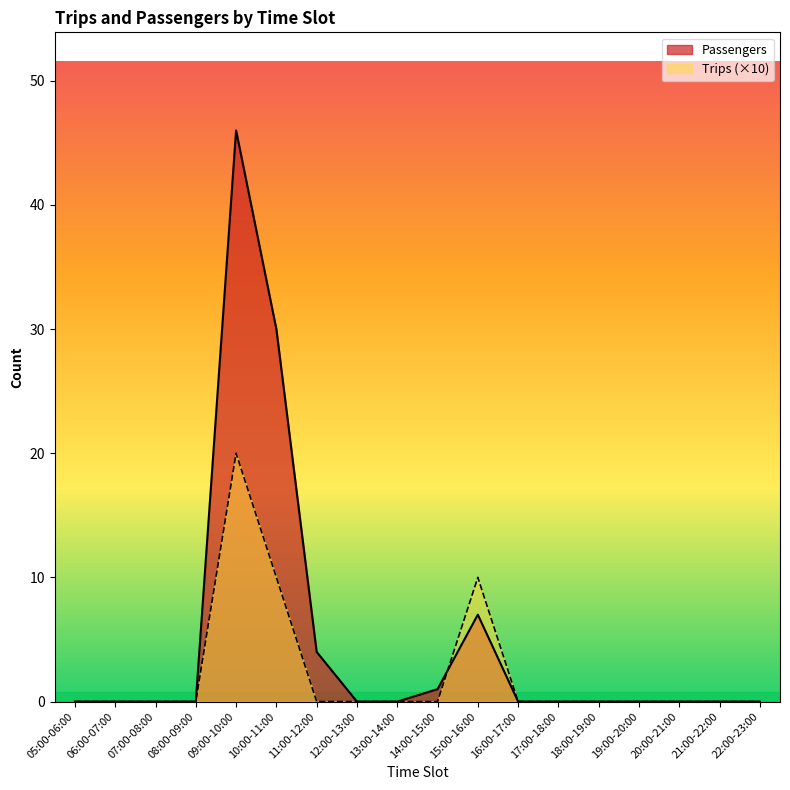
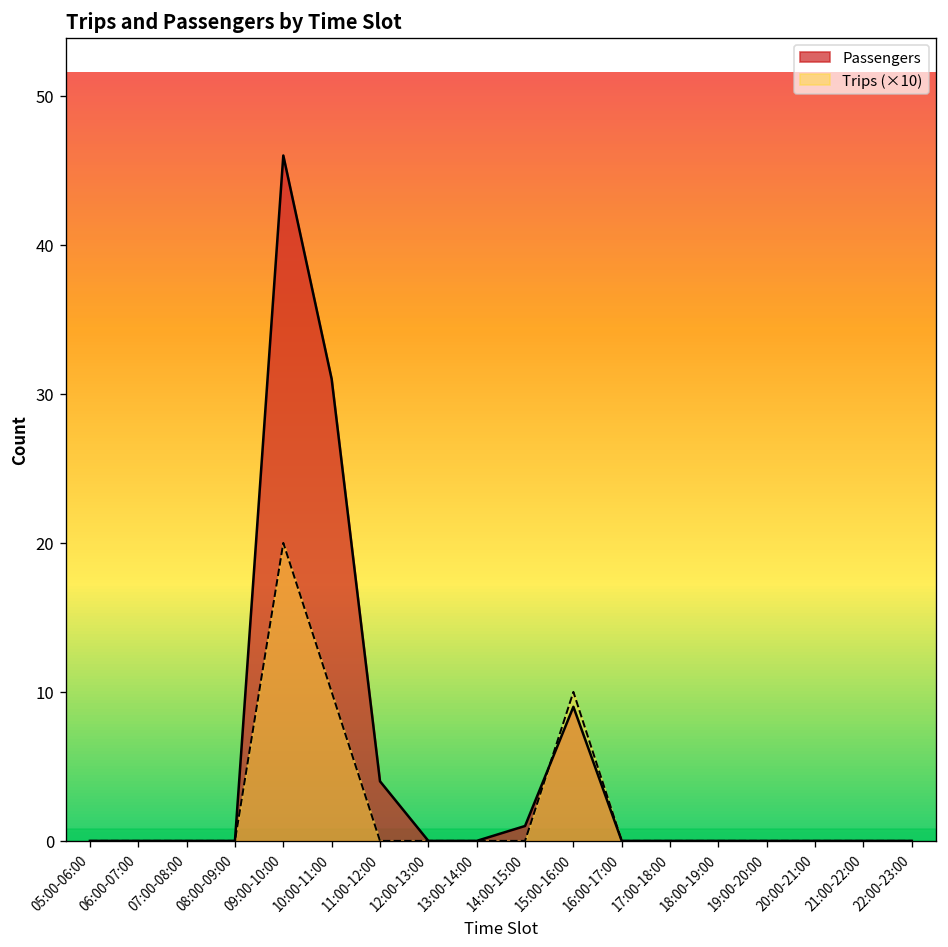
  {
    "Passengers": {
      "09:00-10:00": 46,
-     "10:00-11:00": 30,
+     "10:00-11:00": 31,
      "11:00-12:00": 4,
      "14:00-15:00": 1,
-     "15:00-16:00": 7
+     "15:00-16:00": 9
    },
    "Trips (×10)": {
      "09:00-10:00": 20,
      "10:00-11:00": 10,
      "15:00-16:00": 10
    }
  }
